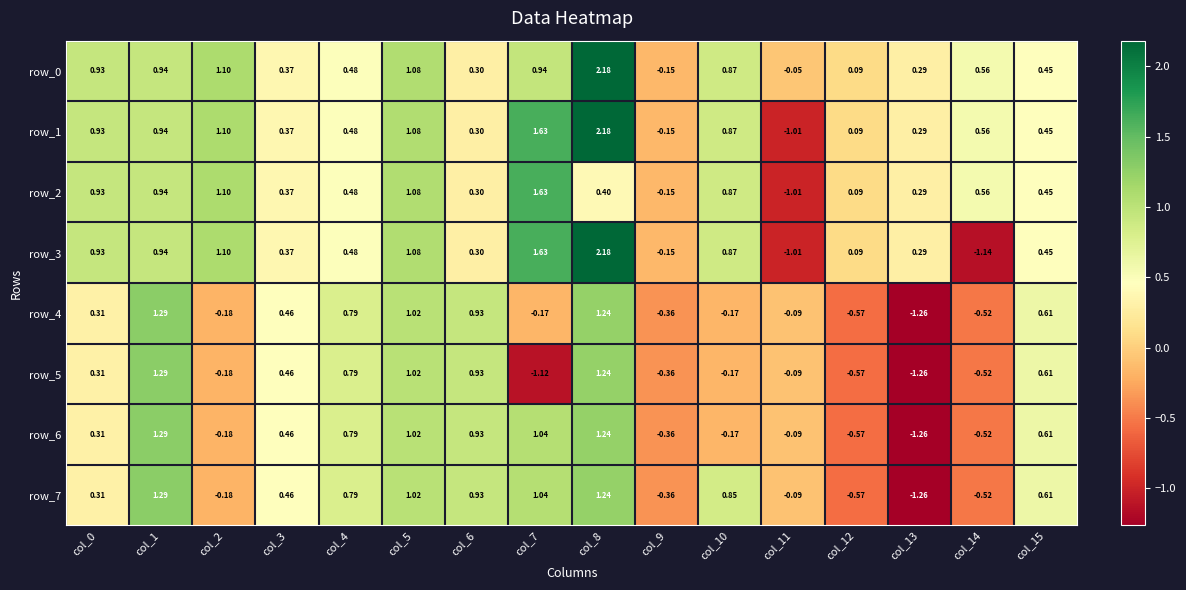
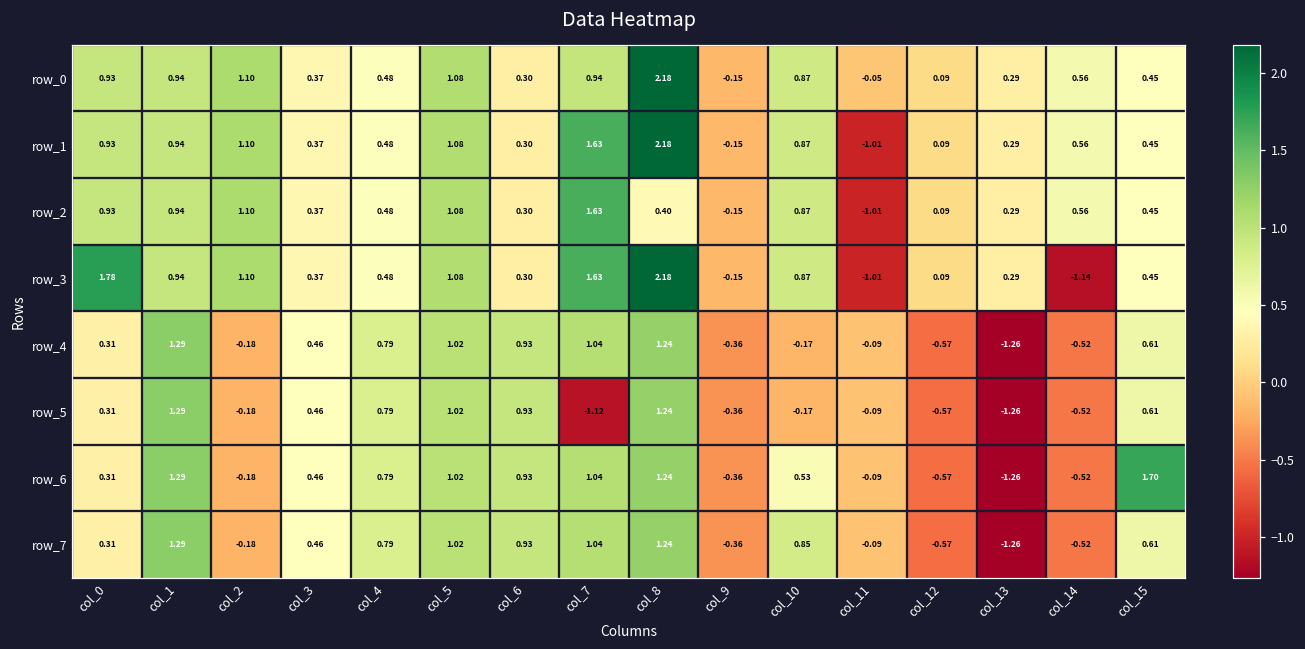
  {
    "row_0": {
      "col_0": 0.93,
      "col_1": 0.94,
      "col_2": 1.10,
      "col_3": 0.37,
      "col_4": 0.48,
      "col_5": 1.08,
      "col_6": 0.30,
      "col_7": 0.94,
      "col_8": 2.18,
      "col_9": -0.15,
      "col_10": 0.87,
      "col_11": -0.05,
      "col_12": 0.09,
      "col_13": 0.29,
      "col_14": 0.56,
      "col_15": 0.45
    },
    "row_1": {
      "col_0": 0.93,
      "col_1": 0.94,
      "col_2": 1.10,
      "col_3": 0.37,
      "col_4": 0.48,
      "col_5": 1.08,
      "col_6": 0.30,
      "col_7": 1.63,
      "col_8": 2.18,
      "col_9": -0.15,
      "col_10": 0.87,
      "col_11": -1.01,
      "col_12": 0.09,
      "col_13": 0.29,
      "col_14": 0.56,
      "col_15": 0.45
    },
    "row_2": {
      "col_0": 0.93,
      "col_1": 0.94,
      "col_2": 1.10,
      "col_3": 0.37,
      "col_4": 0.48,
      "col_5": 1.08,
      "col_6": 0.30,
      "col_7": 1.63,
      "col_8": 0.40,
      "col_9": -0.15,
      "col_10": 0.87,
      "col_11": -1.01,
      "col_12": 0.09,
      "col_13": 0.29,
      "col_14": 0.56,
      "col_15": 0.45
    },
    "row_3": {
-     "col_0": 0.93,
+     "col_0": 1.78,
      "col_1": 0.94,
      "col_2": 1.10,
      "col_3": 0.37,
      "col_4": 0.48,
      "col_5": 1.08,
      "col_6": 0.30,
      "col_7": 1.63,
      "col_8": 2.18,
      "col_9": -0.15,
      "col_10": 0.87,
      "col_11": -1.01,
      "col_12": 0.09,
      "col_13": 0.29,
      "col_14": -1.14,
      "col_15": 0.45
    },
    "row_4": {
      "col_0": 0.31,
      "col_1": 1.29,
      "col_2": -0.18,
      "col_3": 0.46,
      "col_4": 0.79,
      "col_5": 1.02,
      "col_6": 0.93,
-     "col_7": -0.17,
+     "col_7": 1.04,
      "col_8": 1.24,
      "col_9": -0.36,
      "col_10": -0.17,
      "col_11": -0.09,
      "col_12": -0.57,
      "col_13": -1.26,
      "col_14": -0.52,
      "col_15": 0.61
    },
    "row_5": {
      "col_0": 0.31,
      "col_1": 1.29,
      "col_2": -0.18,
      "col_3": 0.46,
      "col_4": 0.79,
      "col_5": 1.02,
      "col_6": 0.93,
      "col_7": -1.12,
      "col_8": 1.24,
      "col_9": -0.36,
      "col_10": -0.17,
      "col_11": -0.09,
      "col_12": -0.57,
      "col_13": -1.26,
      "col_14": -0.52,
      "col_15": 0.61
    },
    "row_6": {
      "col_0": 0.31,
      "col_1": 1.29,
      "col_2": -0.18,
      "col_3": 0.46,
      "col_4": 0.79,
      "col_5": 1.02,
      "col_6": 0.93,
      "col_7": 1.04,
      "col_8": 1.24,
      "col_9": -0.36,
-     "col_10": -0.17,
+     "col_10": 0.53,
      "col_11": -0.09,
      "col_12": -0.57,
      "col_13": -1.26,
      "col_14": -0.52,
-     "col_15": 0.61
+     "col_15": 1.70
    },
    "row_7": {
      "col_0": 0.31,
      "col_1": 1.29,
      "col_2": -0.18,
      "col_3": 0.46,
      "col_4": 0.79,
      "col_5": 1.02,
      "col_6": 0.93,
      "col_7": 1.04,
      "col_8": 1.24,
      "col_9": -0.36,
      "col_10": 0.85,
      "col_11": -0.09,
      "col_12": -0.57,
      "col_13": -1.26,
      "col_14": -0.52,
      "col_15": 0.61
    }
  }
